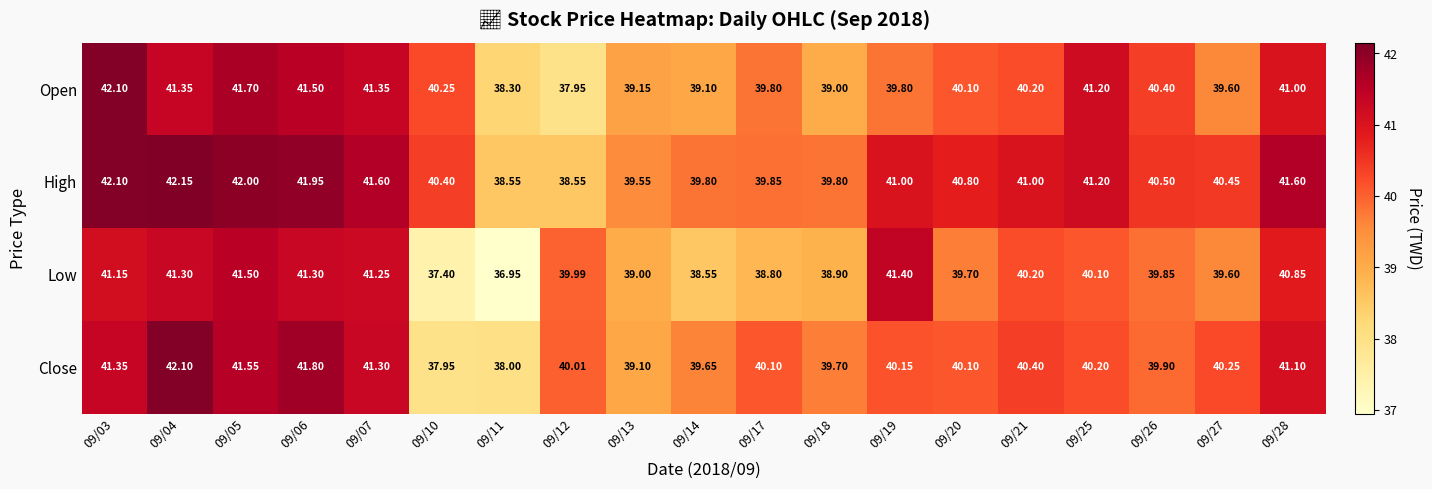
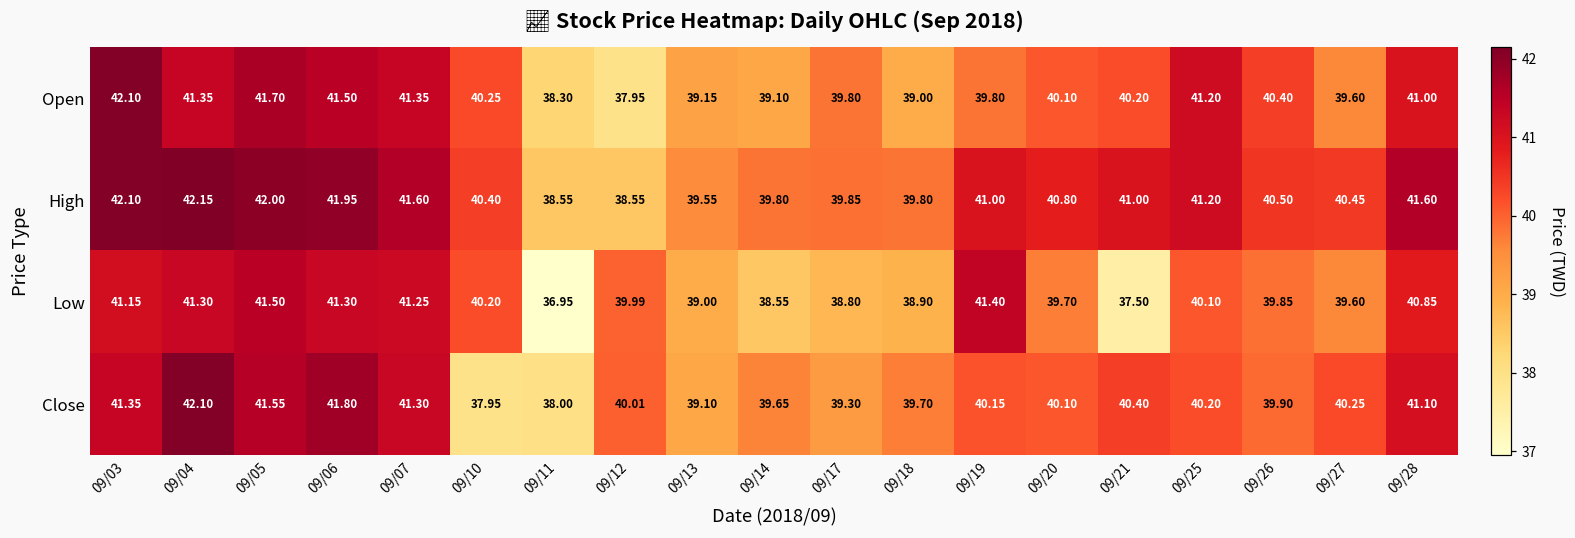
  {
    "Open": {
      "09/03": 42.10,
      "09/04": 41.35,
      "09/05": 41.70,
      "09/06": 41.50,
      "09/07": 41.35,
      "09/10": 40.25,
      "09/11": 38.30,
      "09/12": 37.95,
      "09/13": 39.15,
      "09/14": 39.10,
      "09/17": 39.80,
      "09/18": 39.00,
      "09/19": 39.80,
      "09/20": 40.10,
      "09/21": 40.20,
      "09/25": 41.20,
      "09/26": 40.40,
      "09/27": 39.60,
      "09/28": 41.00
    },
    "High": {
      "09/03": 42.10,
      "09/04": 42.15,
      "09/05": 42.00,
      "09/06": 41.95,
      "09/07": 41.60,
      "09/10": 40.40,
      "09/11": 38.55,
      "09/12": 38.55,
      "09/13": 39.55,
      "09/14": 39.80,
      "09/17": 39.85,
      "09/18": 39.80,
      "09/19": 41.00,
      "09/20": 40.80,
      "09/21": 41.00,
      "09/25": 41.20,
      "09/26": 40.50,
      "09/27": 40.45,
      "09/28": 41.60
    },
    "Low": {
      "09/03": 41.15,
      "09/04": 41.30,
      "09/05": 41.50,
      "09/06": 41.30,
      "09/07": 41.25,
-     "09/10": 37.40,
+     "09/10": 40.20,
      "09/11": 36.95,
      "09/12": 39.99,
      "09/13": 39.00,
      "09/14": 38.55,
      "09/17": 38.80,
      "09/18": 38.90,
      "09/19": 41.40,
      "09/20": 39.70,
-     "09/21": 40.20,
+     "09/21": 37.50,
      "09/25": 40.10,
      "09/26": 39.85,
      "09/27": 39.60,
      "09/28": 40.85
    },
    "Close": {
      "09/03": 41.35,
      "09/04": 42.10,
      "09/05": 41.55,
      "09/06": 41.80,
      "09/07": 41.30,
      "09/10": 37.95,
      "09/11": 38.00,
      "09/12": 40.01,
      "09/13": 39.10,
      "09/14": 39.65,
-     "09/17": 40.10,
+     "09/17": 39.30,
      "09/18": 39.70,
      "09/19": 40.15,
      "09/20": 40.10,
      "09/21": 40.40,
      "09/25": 40.20,
      "09/26": 39.90,
      "09/27": 40.25,
      "09/28": 41.10
    }
  }
